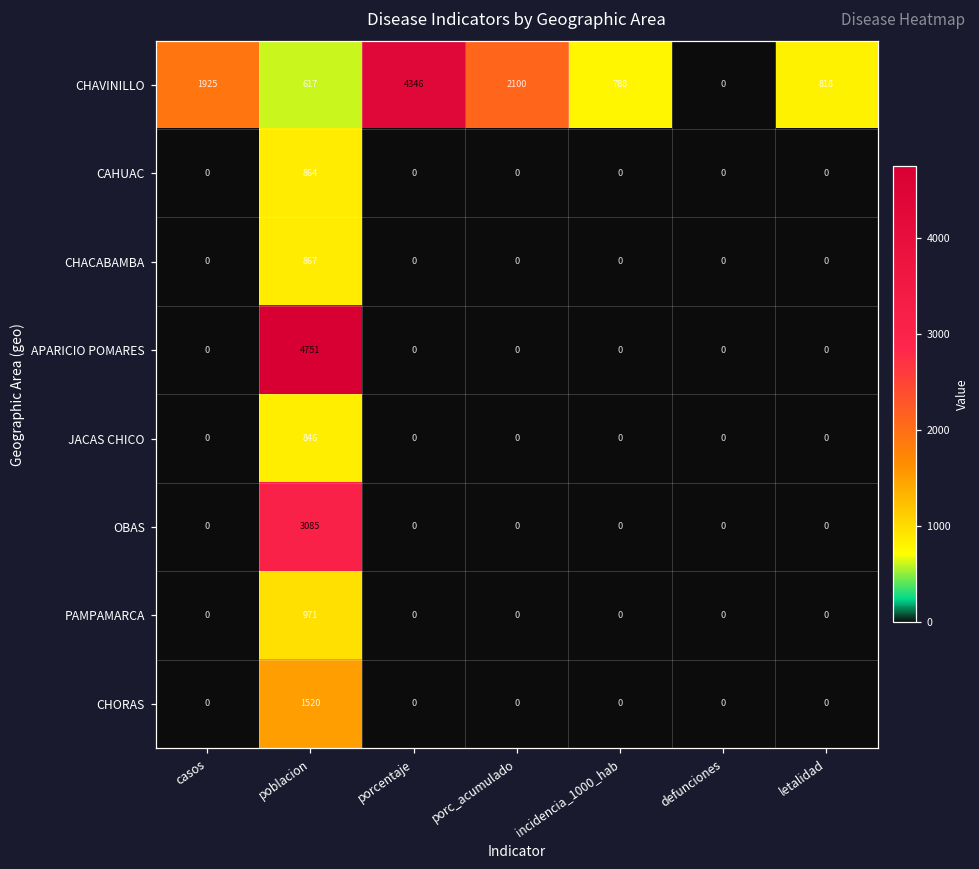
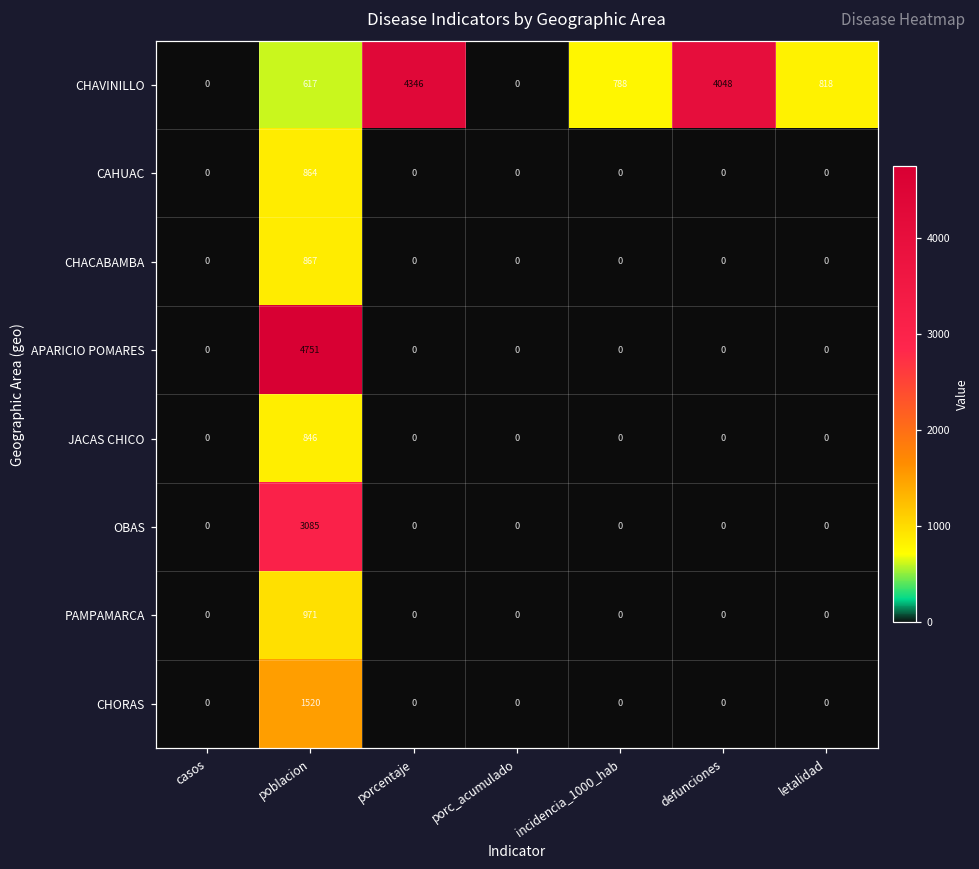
  {
    "CHAVINILLO": {
-     "casos": 1925,
+     "casos": 0,
      "poblacion": 617,
      "porcentaje": 4346,
-     "porc_acumulado": 2100,
+     "porc_acumulado": 0,
      "incidencia_1000_hab": 788,
-     "defunciones": 0,
+     "defunciones": 4048,
      "letalidad": 818
    },
    "CAHUAC": {
      "casos": 0,
      "poblacion": 864,
      "porcentaje": 0,
      "porc_acumulado": 0,
      "incidencia_1000_hab": 0,
      "defunciones": 0,
      "letalidad": 0
    },
    "CHACABAMBA": {
      "casos": 0,
      "poblacion": 867,
      "porcentaje": 0,
      "porc_acumulado": 0,
      "incidencia_1000_hab": 0,
      "defunciones": 0,
      "letalidad": 0
    },
    "APARICIO POMARES": {
      "casos": 0,
      "poblacion": 4751,
      "porcentaje": 0,
      "porc_acumulado": 0,
      "incidencia_1000_hab": 0,
      "defunciones": 0,
      "letalidad": 0
    },
    "JACAS CHICO": {
      "casos": 0,
      "poblacion": 846,
      "porcentaje": 0,
      "porc_acumulado": 0,
      "incidencia_1000_hab": 0,
      "defunciones": 0,
      "letalidad": 0
    },
    "OBAS": {
      "casos": 0,
      "poblacion": 3085,
      "porcentaje": 0,
      "porc_acumulado": 0,
      "incidencia_1000_hab": 0,
      "defunciones": 0,
      "letalidad": 0
    },
    "PAMPAMARCA": {
      "casos": 0,
      "poblacion": 971,
      "porcentaje": 0,
      "porc_acumulado": 0,
      "incidencia_1000_hab": 0,
      "defunciones": 0,
      "letalidad": 0
    },
    "CHORAS": {
      "casos": 0,
      "poblacion": 1520,
      "porcentaje": 0,
      "porc_acumulado": 0,
      "incidencia_1000_hab": 0,
      "defunciones": 0,
      "letalidad": 0
    }
  }
